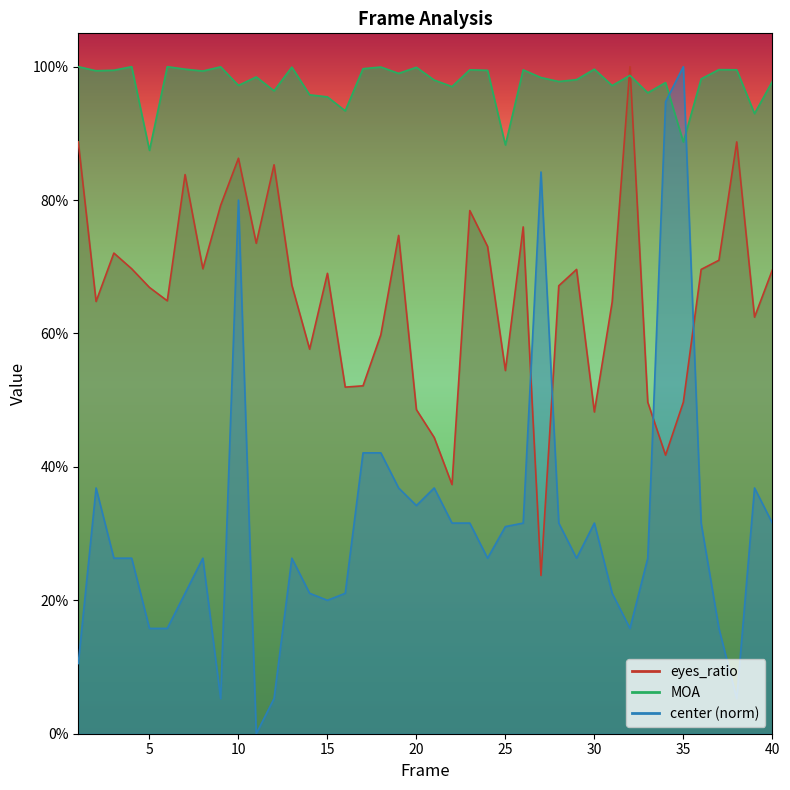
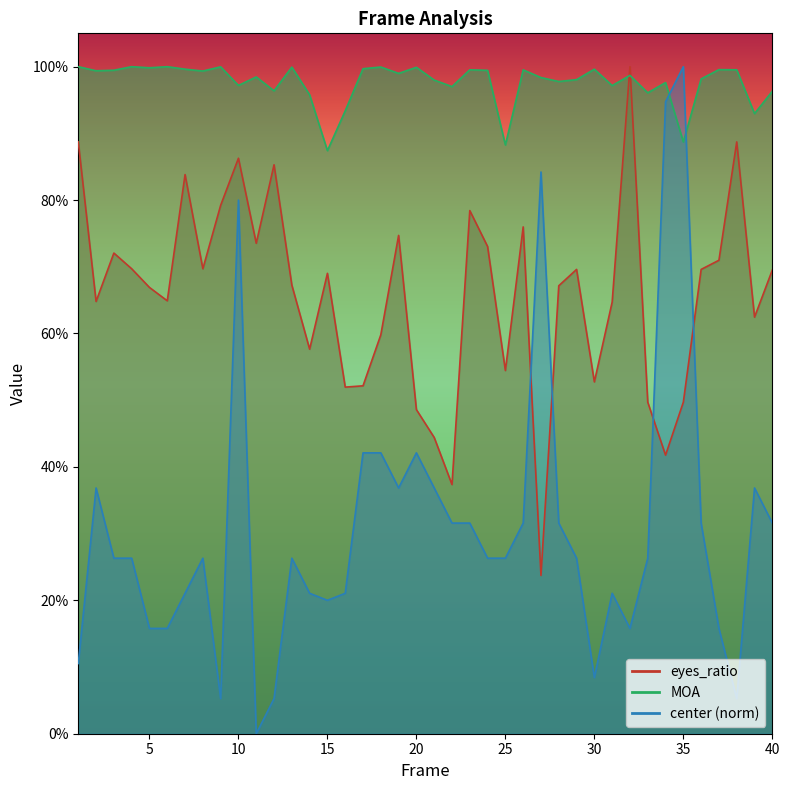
  {
    "eyes_ratio": {
      "5": "67%",
      "10": "86%",
      "15": "69%",
      "20": "49%",
      "25": "54%",
-     "30": "48%",
+     "30": "53%",
      "35": "50%",
      "40": "70%"
    },
    "MOA": {
-     "5": "87%",
+     "5": "100%",
      "10": "97%",
-     "15": "95%",
+     "15": "87%",
      "20": "100%",
      "25": "88%",
      "30": "100%",
      "35": "89%",
-     "40": "98%"
+     "40": "96%"
    },
    "center (norm)": {
      "5": "16%",
      "10": "80%",
      "15": "20%",
-     "20": "34%",
-     "25": "31%",
-     "30": "32%",
+     "20": "42%",
+     "25": "26%",
+     "30": "8%",
      "35": "100%",
      "40": "32%"
    }
  }
